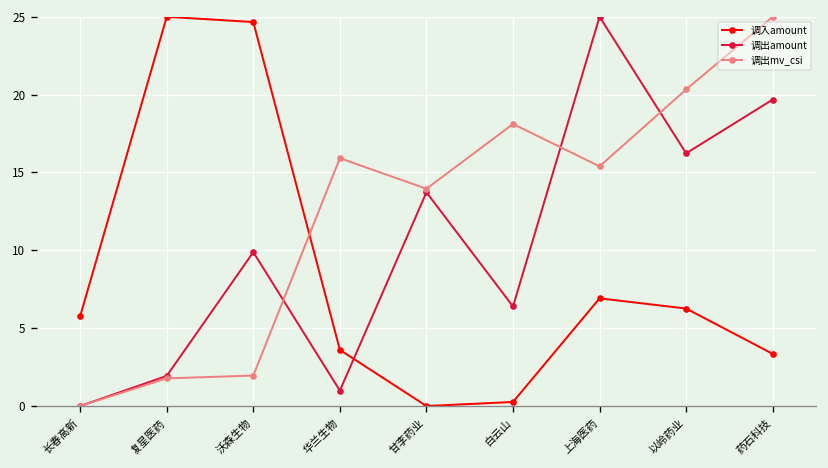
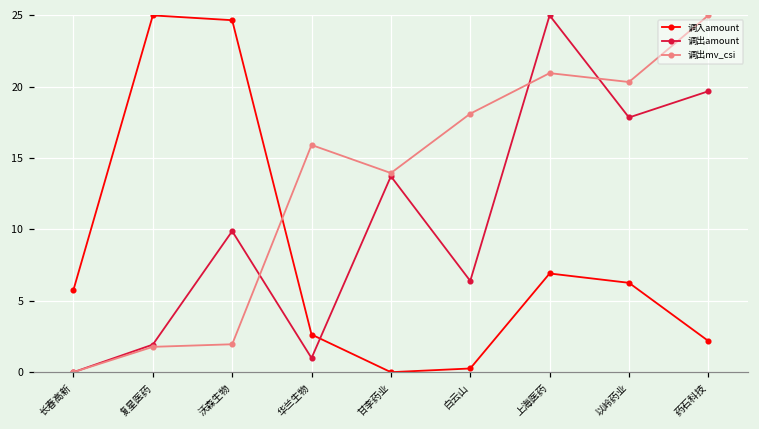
  {
    "调入amount": {
      "长春高新": 5.8,
      "复星医药": 25.0,
      "沃森生物": 24.7,
-     "华兰生物": 3.6,
+     "华兰生物": 2.6,
      "甘李药业": 0.0,
      "白云山": 0.3,
      "上海医药": 6.9,
      "以岭药业": 6.3,
-     "药石科技": 3.3
+     "药石科技": 2.2
    },
    "调出amount": {
      "沃森生物": 9.9,
      "华兰生物": 1.0,
      "甘李药业": 13.7,
      "白云山": 6.4,
      "上海医药": 25.0,
-     "以岭药业": 16.2,
+     "以岭药业": 17.8,
      "药石科技": 19.7
    },
    "调出mv_csi": {
      "沃森生物": 2.0,
      "华兰生物": 15.9,
      "甘李药业": 14.0,
      "白云山": 18.1,
-     "上海医药": 15.4,
+     "上海医药": 21.0,
      "以岭药业": 20.3,
      "药石科技": 25.0
    }
  }
